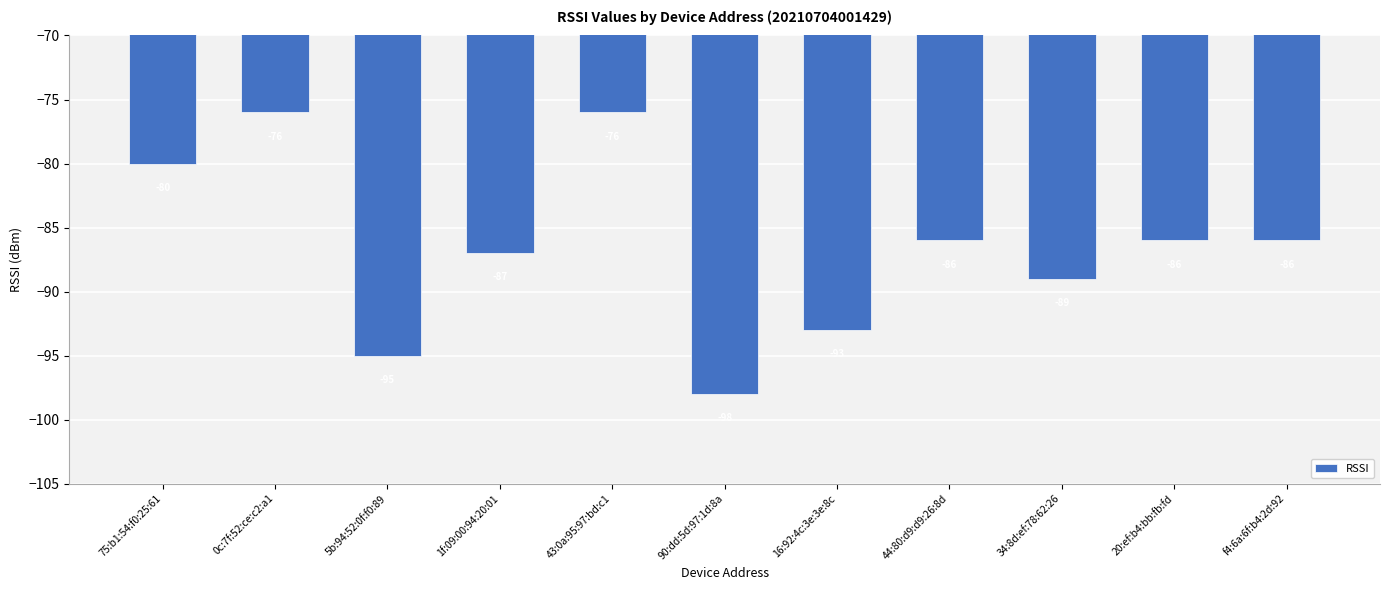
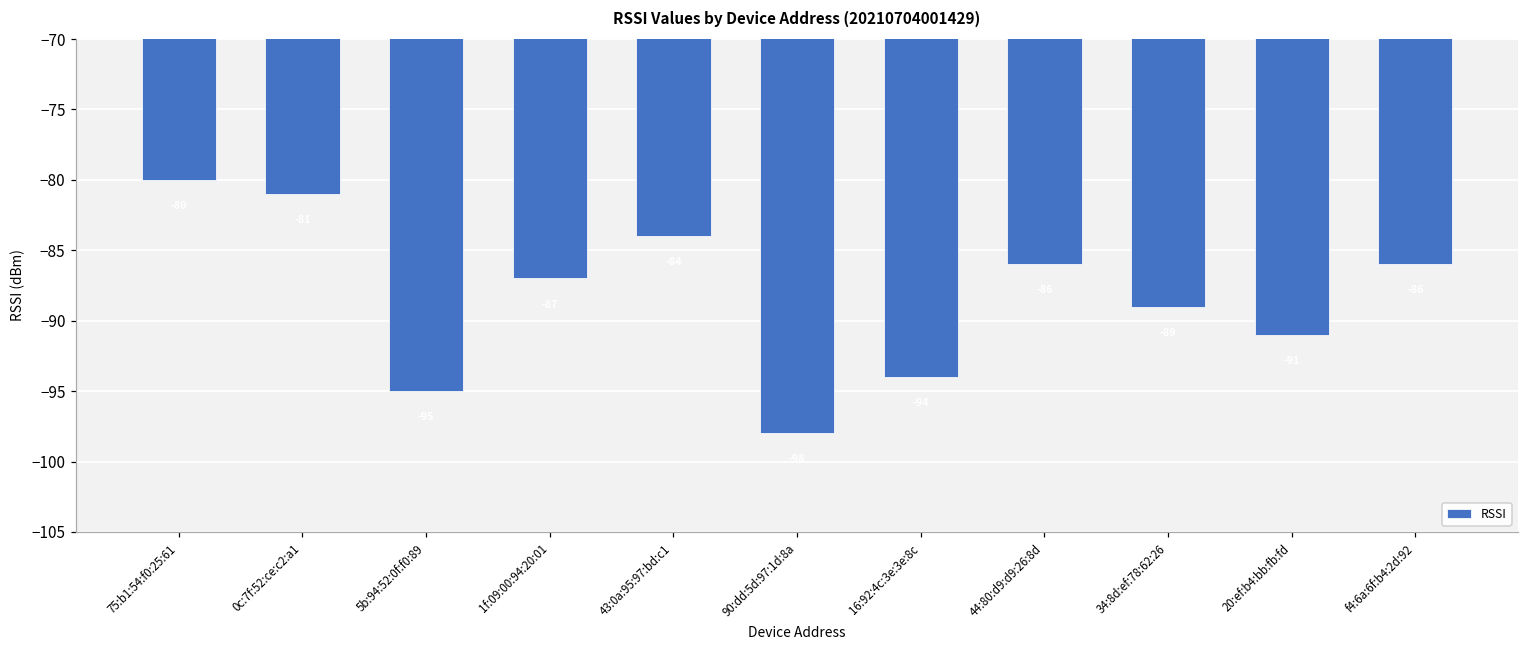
  {
    "75:b1:54:f0:25:61": -80,
-   "0c:7f:52:ce:c2:a1": -76,
+   "0c:7f:52:ce:c2:a1": -81,
    "5b:94:52:0f:f0:89": -95,
    "1f:09:00:94:20:01": -87,
-   "43:0a:95:97:bd:c1": -76,
+   "43:0a:95:97:bd:c1": -84,
    "90:dd:5d:97:1d:8a": -98,
-   "16:92:4c:3e:3e:8c": -93,
+   "16:92:4c:3e:3e:8c": -94,
    "44:80:d9:d9:26:8d": -86,
    "34:8d:ef:78:62:26": -89,
-   "20:ef:b4:bb:fb:fd": -86,
+   "20:ef:b4:bb:fb:fd": -91,
    "f4:6a:6f:b4:2d:92": -86
  }
